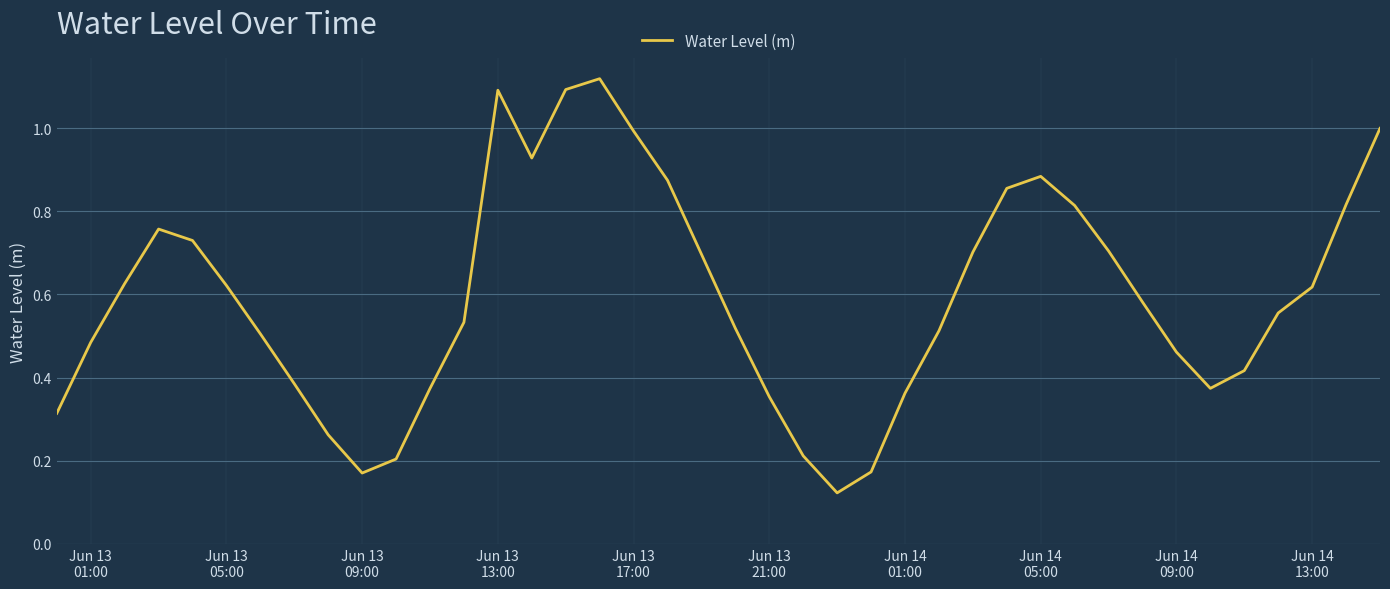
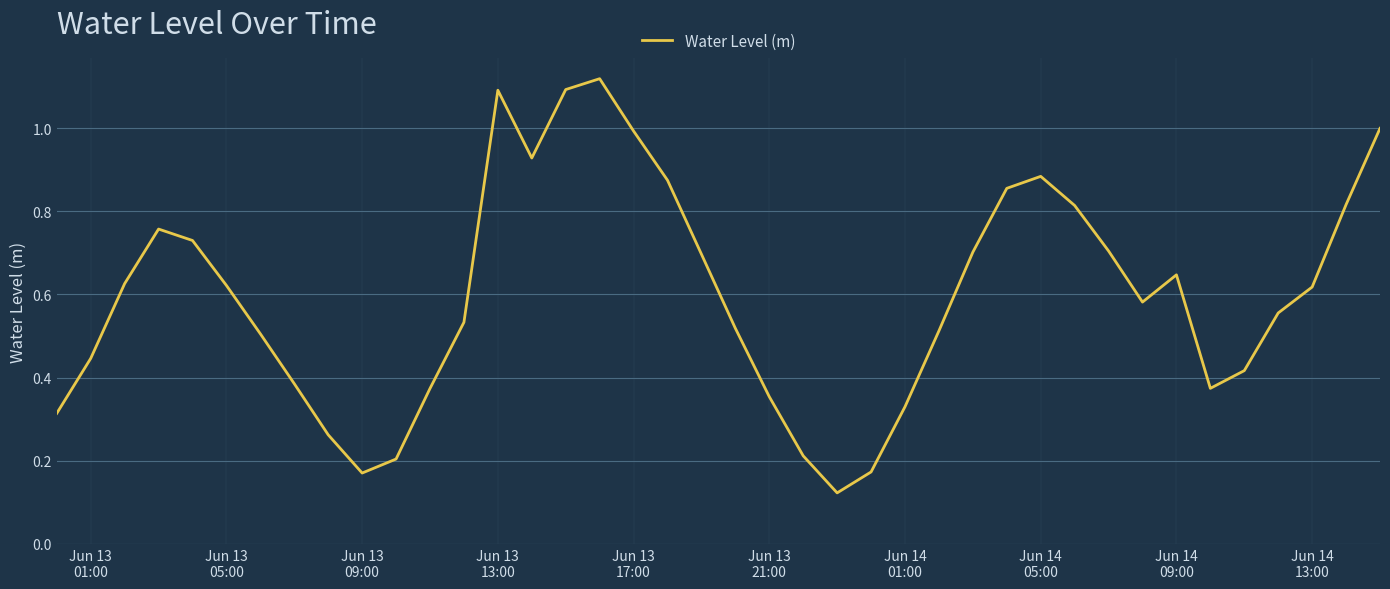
  {
-   "Jun 13 01:00": 0.48,
+   "Jun 13 01:00": 0.45,
    "Jun 13 05:00": 0.62,
    "Jun 13 09:00": 0.17,
    "Jun 13 13:00": 1.09,
    "Jun 13 17:00": 0.99,
    "Jun 13 21:00": 0.35,
-   "Jun 14 01:00": 0.36,
+   "Jun 14 01:00": 0.33,
    "Jun 14 05:00": 0.88,
-   "Jun 14 09:00": 0.46,
+   "Jun 14 09:00": 0.65,
    "Jun 14 13:00": 0.62
  }
